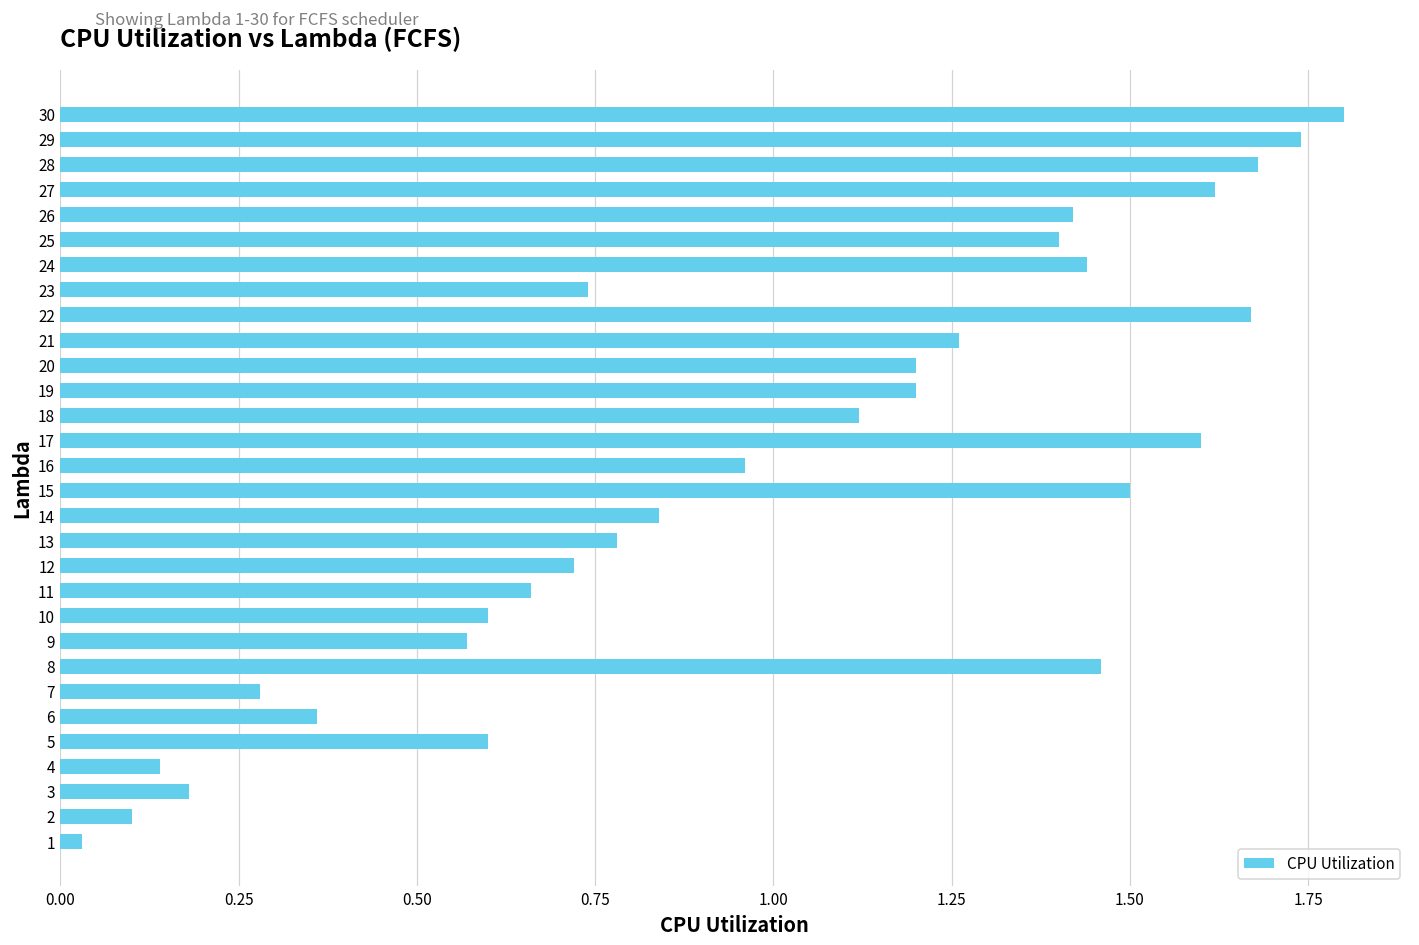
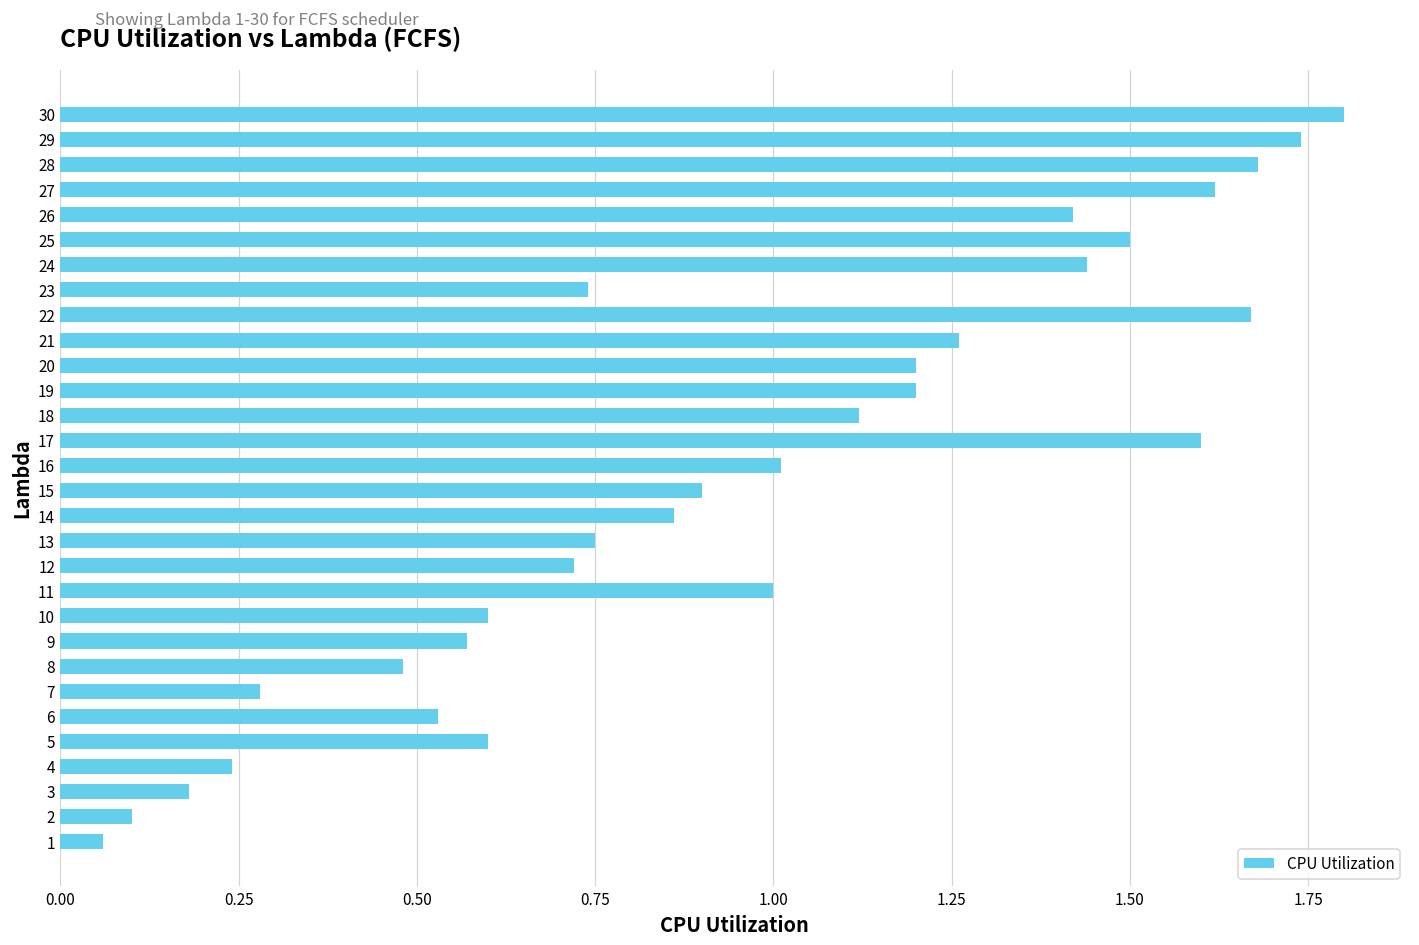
  {
    "30": 1.80,
    "29": 1.74,
    "28": 1.68,
    "27": 1.62,
    "26": 1.42,
-   "25": 1.4,
+   "25": 1.5,
    "24": 1.44,
    "23": 0.74,
    "22": 1.67,
    "21": 1.26,
    "20": 1.20,
    "19": 1.20,
    "18": 1.12,
    "17": 1.60,
-   "16": 0.96,
-   "15": 1.5,
-   "14": 0.84,
-   "13": 0.78,
+   "16": 1.01,
+   "15": 0.9,
+   "14": 0.86,
+   "13": 0.75,
    "12": 0.72,
-   "11": 0.66,
+   "11": 1.00,
    "10": 0.60,
    "9": 0.57,
-   "8": 1.46,
+   "8": 0.48,
    "7": 0.28,
-   "6": 0.36,
+   "6": 0.53,
    "5": 0.60,
-   "4": 0.14,
+   "4": 0.24,
    "3": 0.18,
    "2": 0.10,
-   "1": 0.03
+   "1": 0.06
  }
